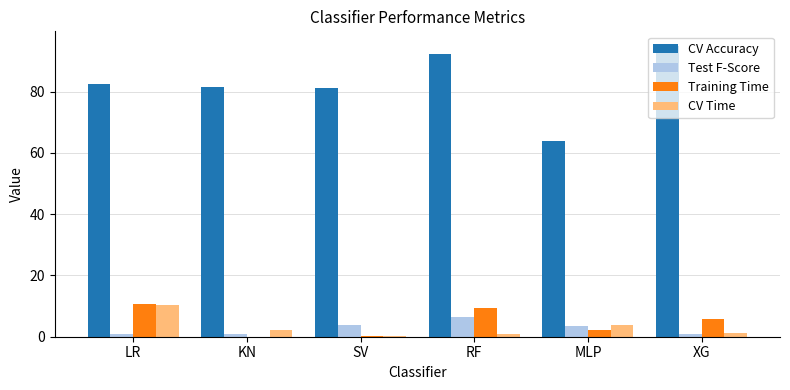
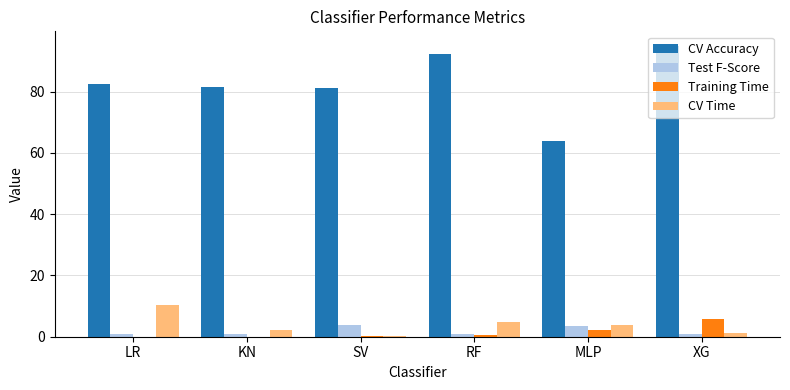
  {
    "CV Accuracy": {
      "LR": 82,
      "KN": 81,
      "SV": 81,
      "RF": 92,
      "MLP": 64
    },
    "Test F-Score": {
      "KN": 1,
      "SV": 4,
-     "RF": 6,
+     "RF": 1,
      "MLP": 4,
      "XG": 1
    },
    "Training Time": {
-     "LR": 11,
-     "RF": 9,
+     "LR": 0,
+     "RF": 0,
      "MLP": 2,
      "XG": 6
    },
    "CV Time": {
      "LR": 10,
      "KN": 2,
-     "RF": 1,
+     "RF": 5,
      "MLP": 4,
      "XG": 1
    }
  }
